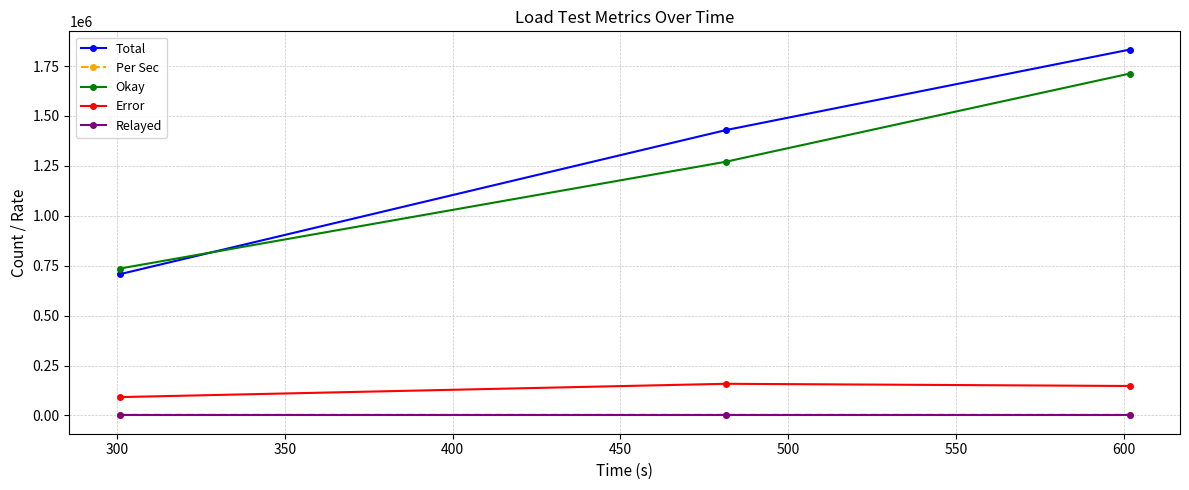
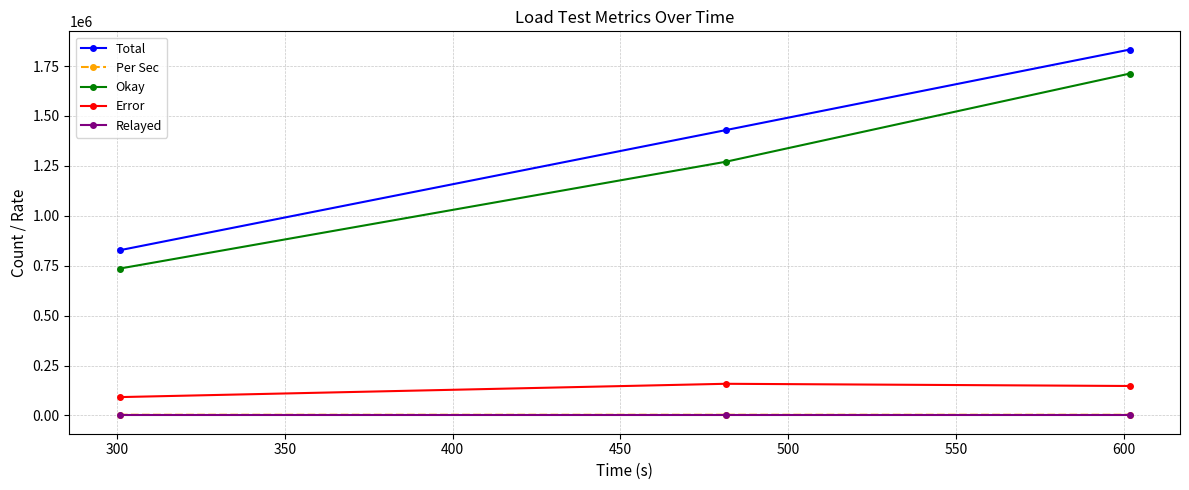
  {
    "Total": {
-     "300": 710000,
+     "300": 830000,
      "600": 1830000
    },
    "Relayed": {
      "300": 0,
      "600": 0
    },
    "Okay": {
      "300": 740000,
      "600": 1710000
    },
    "Error": {
      "300": 90000,
      "600": 150000
    }
  }
